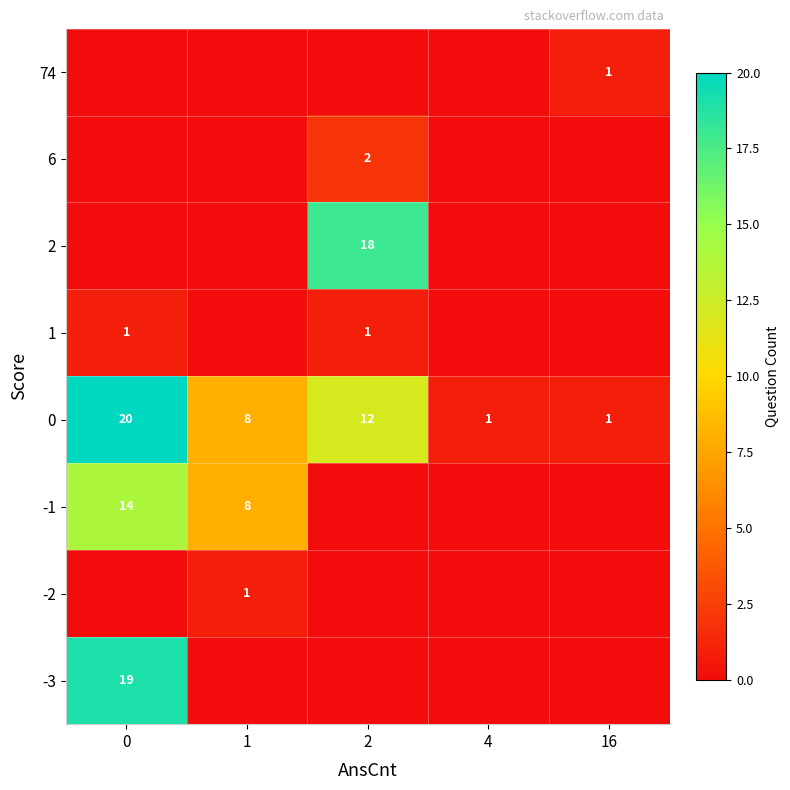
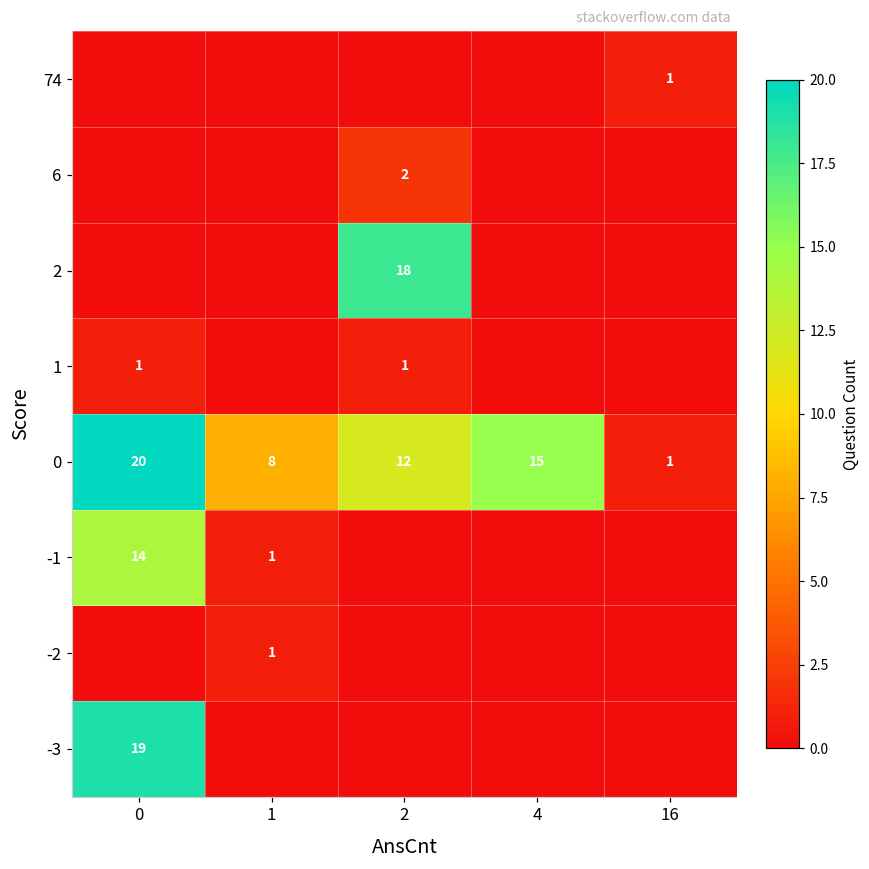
  {
    "74": {
      "16": 1
    },
    "6": {
      "2": 2
    },
    "2": {
      "2": 18
    },
    "1": {
      "0": 1,
      "2": 1
    },
    "0": {
      "0": 20,
      "1": 8,
      "2": 12,
-     "4": 1,
+     "4": 15,
      "16": 1
    },
    "-1": {
      "0": 14,
-     "1": 8
+     "1": 1
    },
    "-2": {
      "1": 1
    },
    "-3": {
      "0": 19
    }
  }
